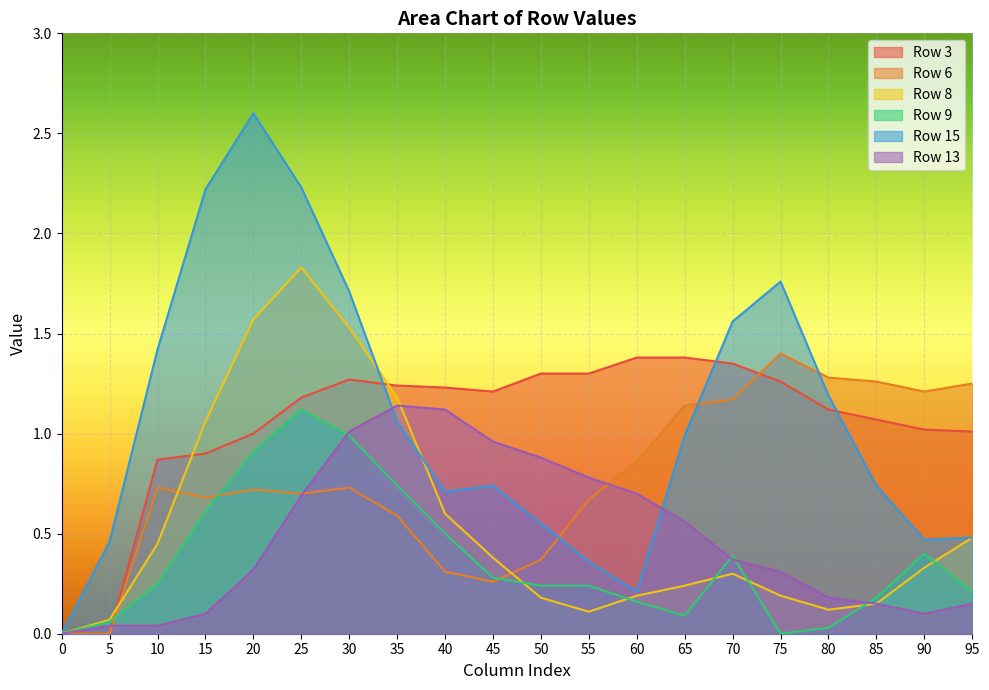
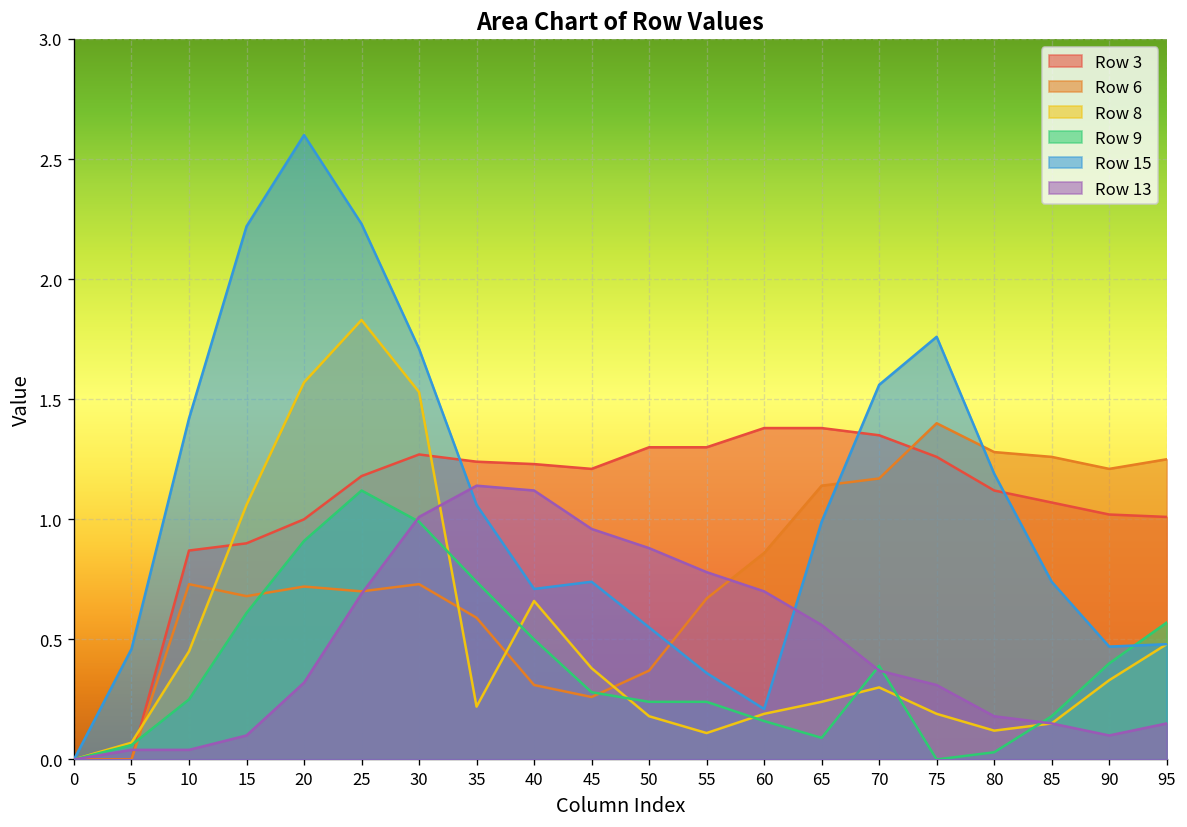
  {
    "Row 8": {
      "10": 0.45,
      "15": 1.06,
      "20": 1.57,
      "25": 1.83,
      "30": 1.53,
-     "35": 1.18,
-     "40": 0.60,
+     "35": 0.22,
+     "40": 0.66,
      "45": 0.38,
      "50": 0.18,
      "55": 0.11,
      "60": 0.19,
      "65": 0.24,
      "70": 0.30,
      "75": 0.19,
      "80": 0.12,
      "90": 0.33
    },
    "Row 9": {
      "10": 0.25,
      "15": 0.61,
      "20": 0.91,
      "25": 1.12,
      "30": 0.99,
      "35": 0.74,
      "40": 0.50,
      "45": 0.28,
      "50": 0.24,
      "55": 0.24,
      "60": 0.16,
      "65": 0.09,
      "70": 0.39,
      "75": 0.00,
      "80": 0.03,
      "85": 0.18,
      "90": 0.40,
-     "95": 0.21
+     "95": 0.57
    },
    "Row 15": {
      "5": 0.46,
      "10": 1.42,
      "15": 2.22,
      "20": 2.60,
      "25": 2.23,
      "30": 1.71,
      "35": 1.06,
      "40": 0.71,
      "45": 0.74,
      "50": 0.55,
      "55": 0.36,
      "60": 0.21,
      "65": 0.99,
      "70": 1.56,
      "75": 1.76,
      "80": 1.19,
      "85": 0.74,
      "90": 0.47
    },
    "Row 13": {
      "5": 0.04,
      "10": 0.04,
      "15": 0.10,
      "20": 0.32,
      "30": 1.01,
      "35": 1.14,
      "40": 1.12,
      "45": 0.96,
      "50": 0.88,
      "55": 0.78,
      "60": 0.70,
      "65": 0.56,
      "70": 0.37,
      "75": 0.31,
      "80": 0.18,
      "90": 0.10,
      "95": 0.15
    }
  }
